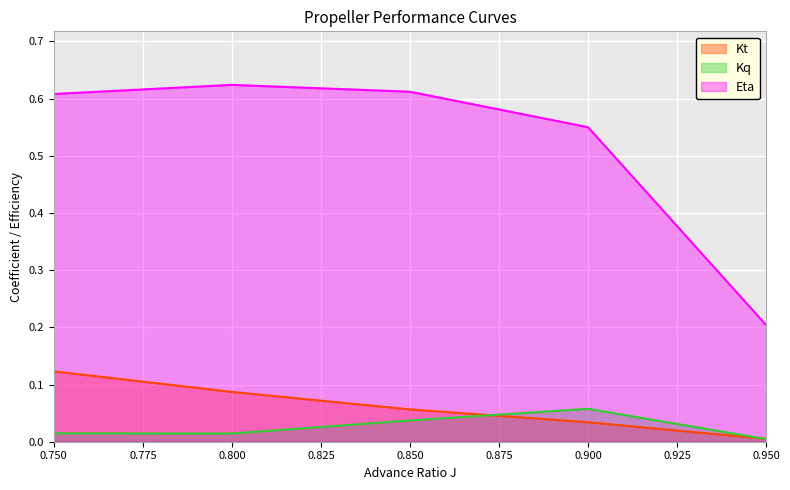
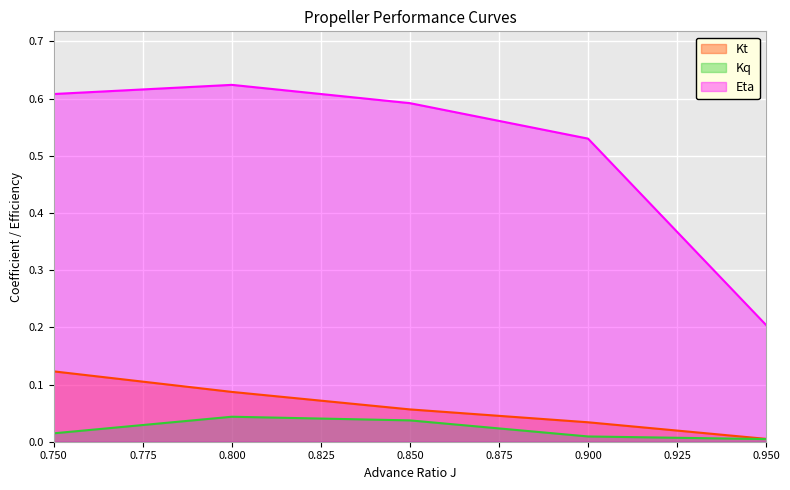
  {
    "Kt": {
      "0.750": 0.12,
      "0.800": 0.09,
      "0.850": 0.06,
      "0.900": 0.03
    },
    "Kq": {
      "0.750": 0.01,
-     "0.800": 0.01,
+     "0.800": 0.04,
      "0.850": 0.04,
-     "0.900": 0.06
+     "0.900": 0.01
    },
    "Eta": {
      "0.750": 0.61,
      "0.800": 0.62,
-     "0.850": 0.61,
-     "0.900": 0.55,
+     "0.850": 0.59,
+     "0.900": 0.53,
      "0.950": 0.20
    }
  }
